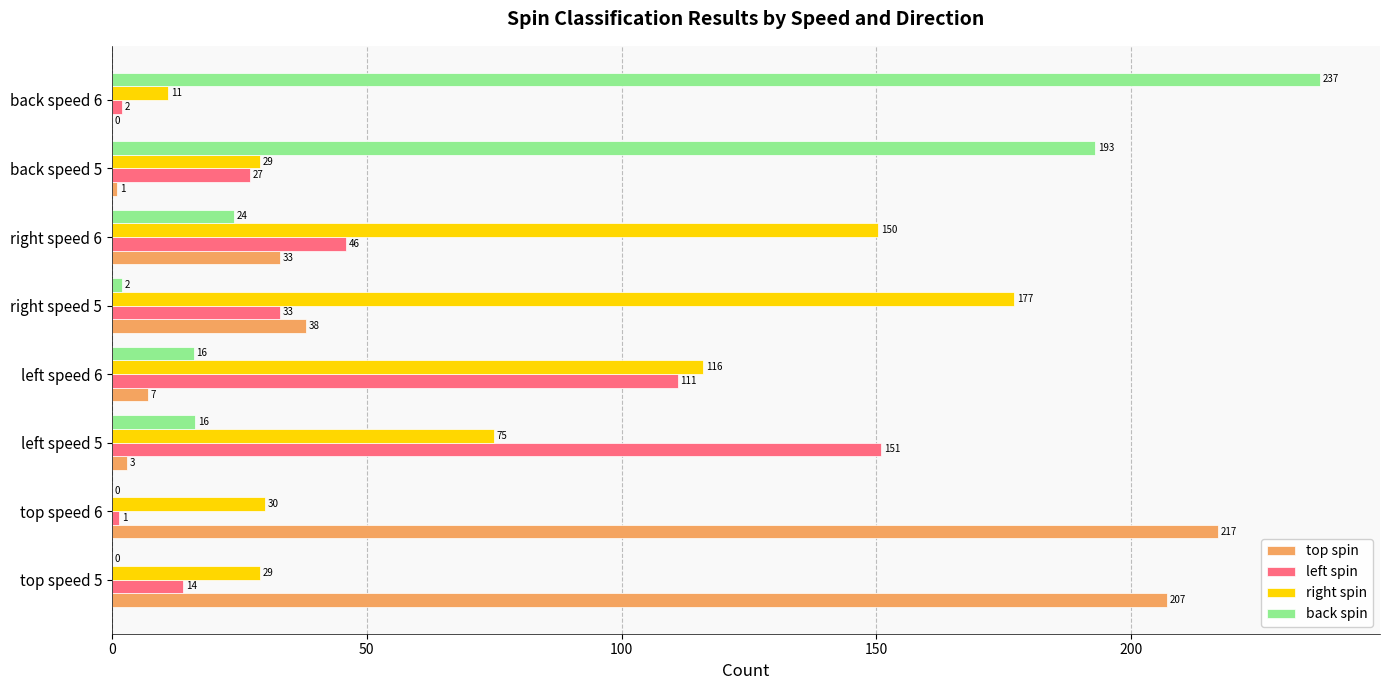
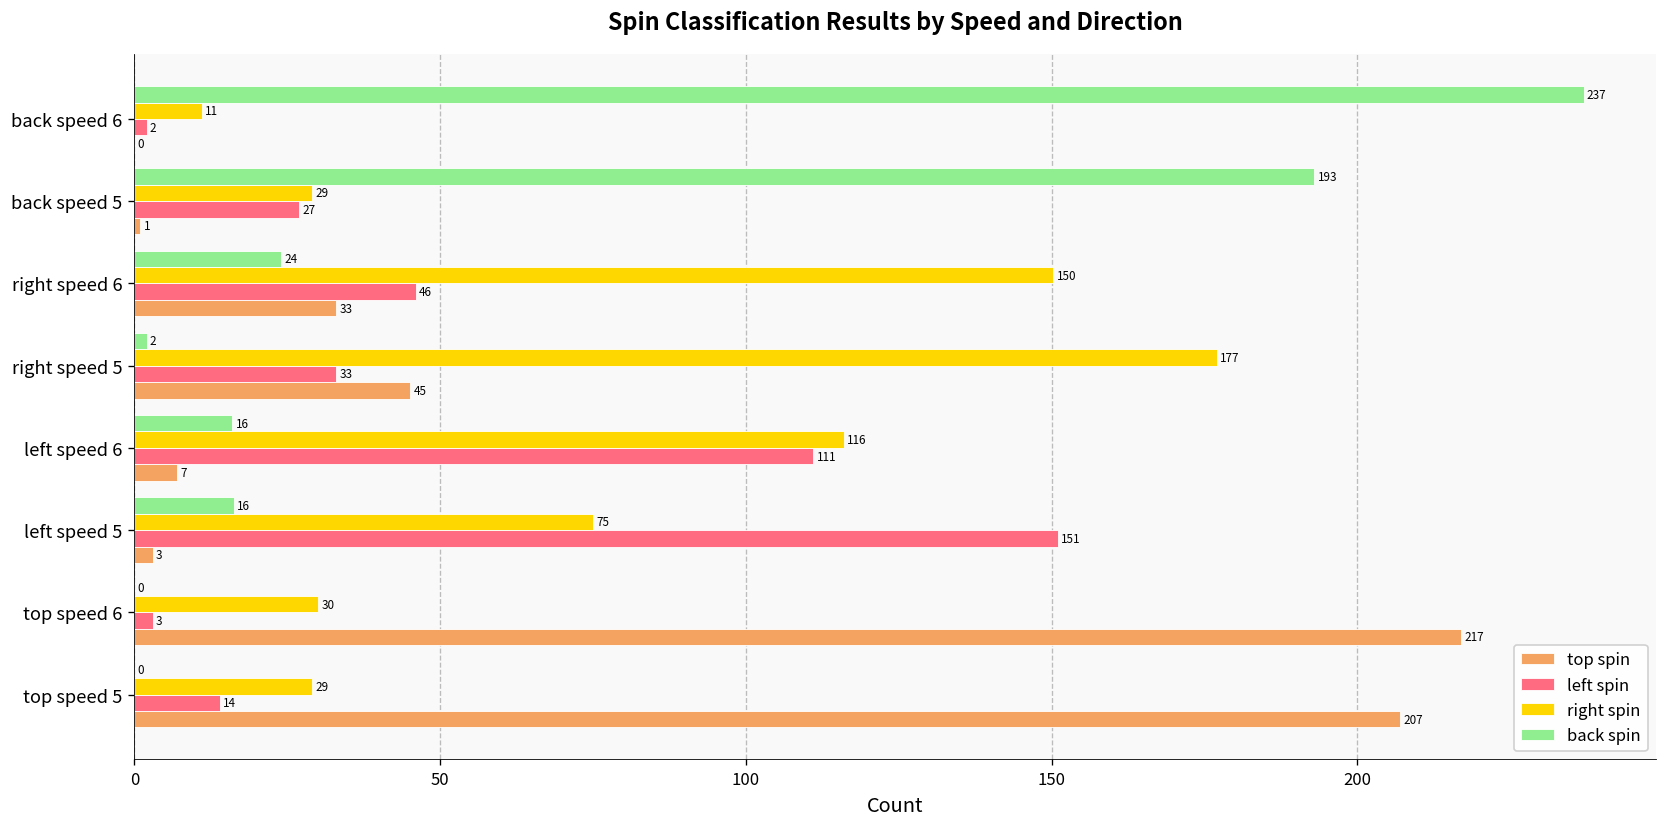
  {
    "top spin": {
      "back speed 6": 0,
      "back speed 5": 1,
      "right speed 6": 33,
-     "right speed 5": 38,
+     "right speed 5": 45,
      "left speed 6": 7,
      "left speed 5": 3,
      "top speed 6": 217,
      "top speed 5": 207
    },
    "left spin": {
      "back speed 6": 2,
      "back speed 5": 27,
      "right speed 6": 46,
      "right speed 5": 33,
      "left speed 6": 111,
      "left speed 5": 151,
-     "top speed 6": 1,
+     "top speed 6": 3,
      "top speed 5": 14
    },
    "right spin": {
      "back speed 6": 11,
      "back speed 5": 29,
      "right speed 6": 150,
      "right speed 5": 177,
      "left speed 6": 116,
      "left speed 5": 75,
      "top speed 6": 30,
      "top speed 5": 29
    },
    "back spin": {
      "back speed 6": 237,
      "back speed 5": 193,
      "right speed 6": 24,
      "right speed 5": 2,
      "left speed 6": 16,
      "left speed 5": 16,
      "top speed 6": 0,
      "top speed 5": 0
    }
  }
